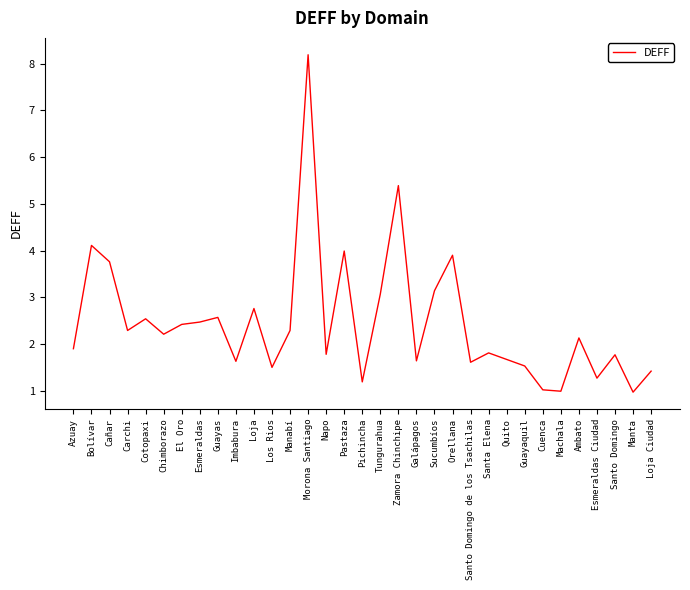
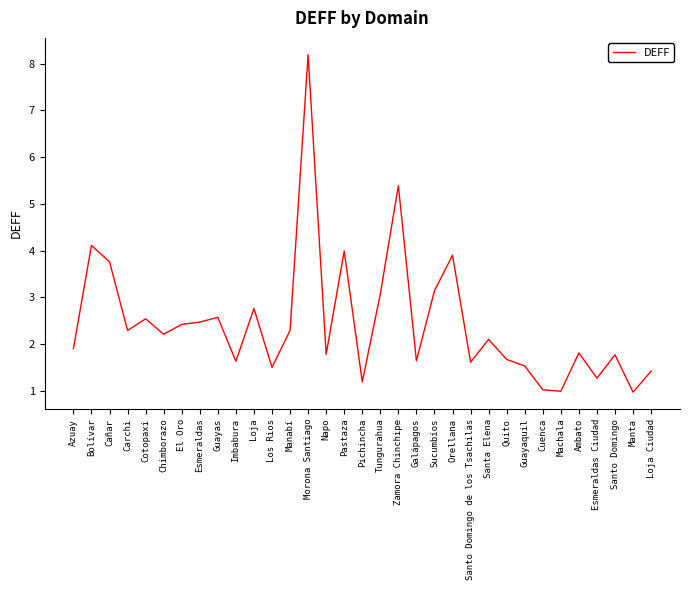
  {
    "Azuay": 1.9,
    "Bolívar": 4.1,
    "Cañar": 3.8,
    "Carchi": 2.3,
    "Cotopaxi": 2.5,
    "Chimborazo": 2.2,
    "El Oro": 2.4,
    "Esmeraldas": 2.5,
    "Guayas": 2.6,
    "Imbabura": 1.6,
    "Loja": 2.8,
    "Los Rios": 1.5,
    "Manabí": 2.3,
    "Morona Santiago": 8.2,
    "Napo": 1.8,
    "Pastaza": 4.0,
    "Pichincha": 1.2,
    "Tungurahua": 3.1,
    "Zamora Chinchipe": 5.4,
    "Galápagos": 1.6,
    "Sucumbíos": 3.1,
    "Orellana": 3.9,
    "Santo Domingo de los Tsachilas": 1.6,
-   "Santa Elena": 1.8,
+   "Santa Elena": 2.1,
    "Quito": 1.7,
    "Guayaquil": 1.5,
    "Cuenca": 1.0,
    "Machala": 1.0,
-   "Ambato": 2.1,
+   "Ambato": 1.8,
    "Esmeraldas Ciudad": 1.3,
    "Santo Domingo": 1.8,
    "Manta": 1.0,
    "Loja Ciudad": 1.4
  }
